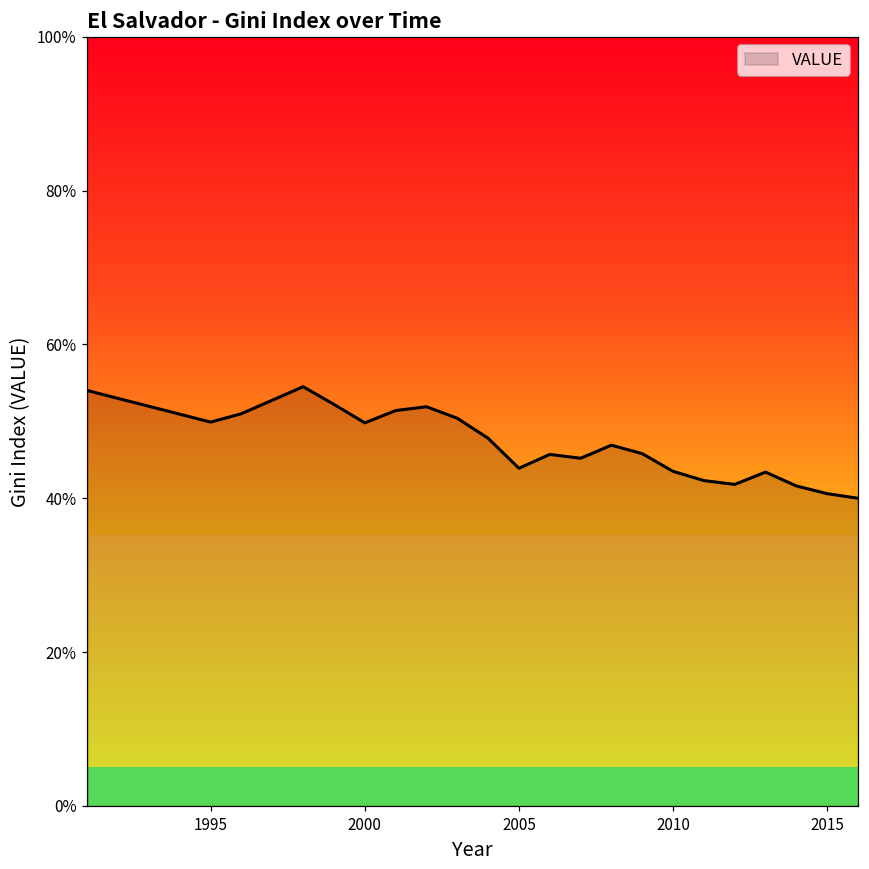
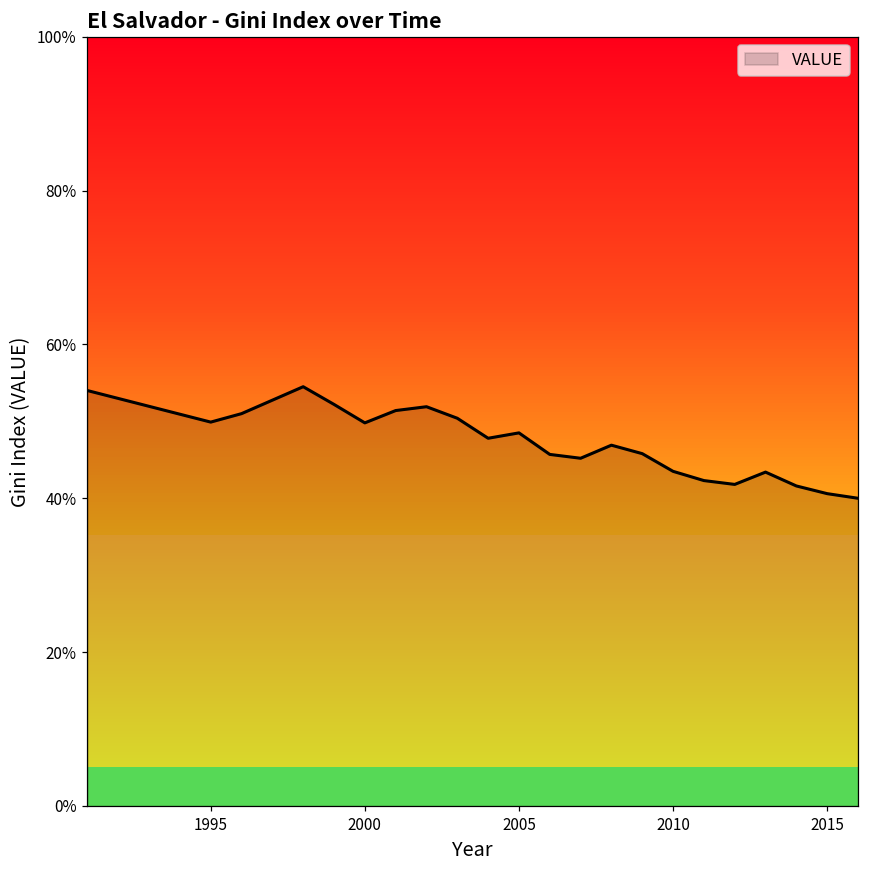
  {
    "1995": "50%",
    "2000": "50%",
-   "2005": "44%",
+   "2005": "49%",
    "2010": "44%",
    "2015": "41%"
  }
